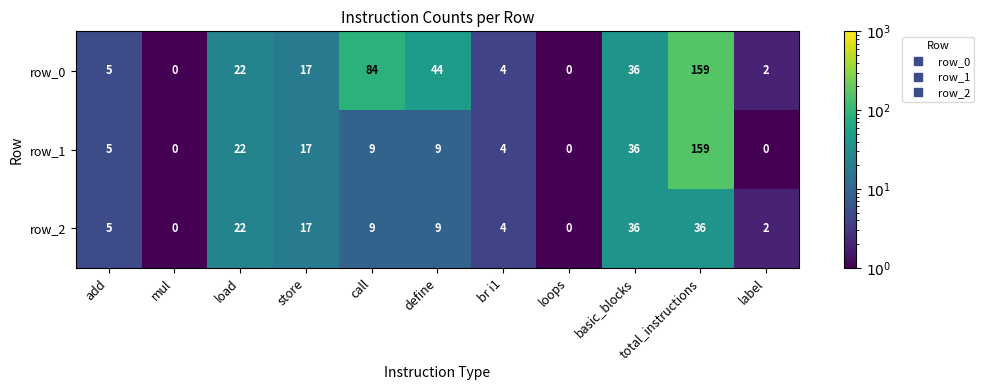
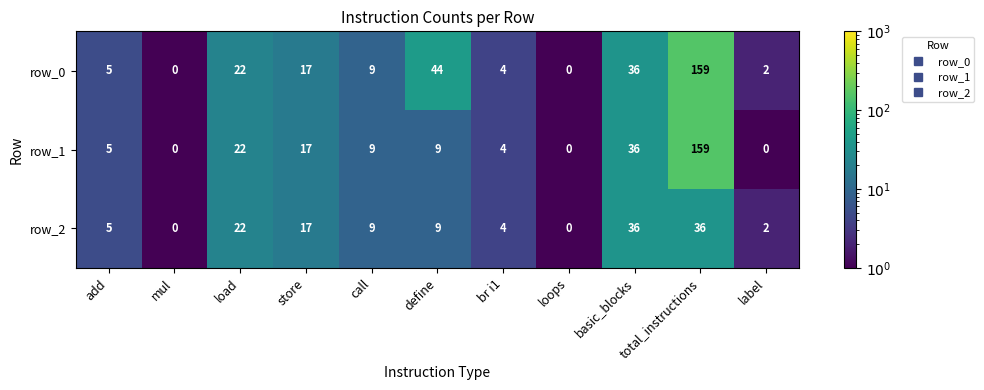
  {
    "row_0": {
      "add": 5,
      "mul": 0,
      "load": 22,
      "store": 17,
-     "call": 84,
+     "call": 9,
      "define": 44,
      "br i1": 4,
      "loops": 0,
      "basic_blocks": 36,
      "total_instructions": 159,
      "label": 2
    },
    "row_1": {
      "add": 5,
      "mul": 0,
      "load": 22,
      "store": 17,
      "call": 9,
      "define": 9,
      "br i1": 4,
      "loops": 0,
      "basic_blocks": 36,
      "total_instructions": 159,
      "label": 0
    },
    "row_2": {
      "add": 5,
      "mul": 0,
      "load": 22,
      "store": 17,
      "call": 9,
      "define": 9,
      "br i1": 4,
      "loops": 0,
      "basic_blocks": 36,
      "total_instructions": 36,
      "label": 2
    }
  }
